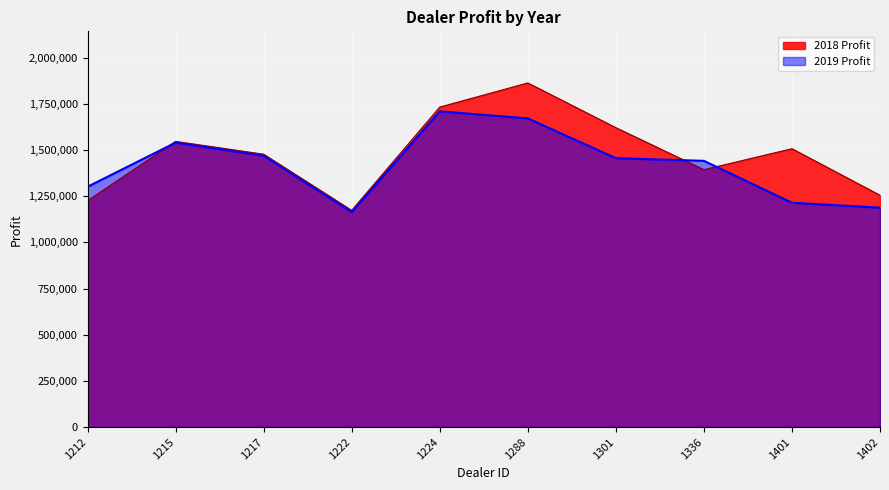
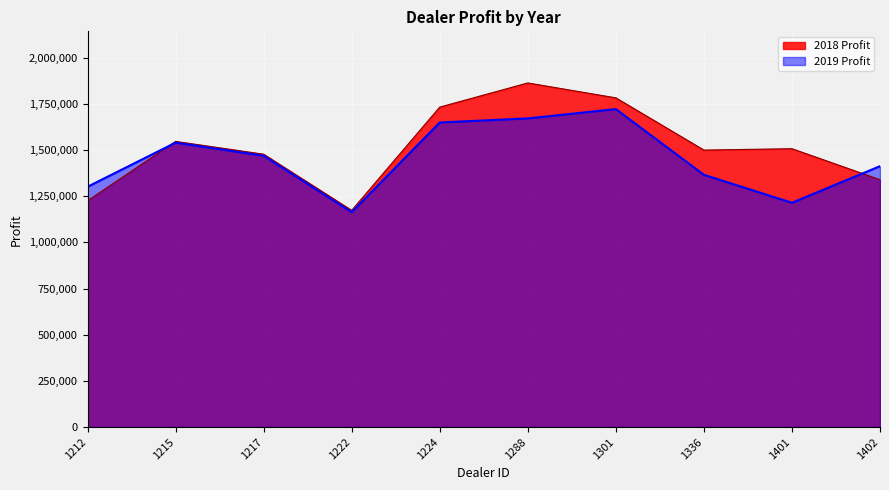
  {
    "2018 Profit": {
      "1212": "1,230,000",
      "1224": "1,730,000",
      "1288": "1,860,000",
-     "1301": "1,620,000",
-     "1336": "1,390,000",
+     "1301": "1,780,000",
+     "1336": "1,500,000",
      "1401": "1,510,000",
-     "1402": "1,250,000"
+     "1402": "1,340,000"
    },
    "2019 Profit": {
      "1212": "1,300,000",
-     "1224": "1,710,000",
+     "1224": "1,650,000",
      "1288": "1,670,000",
-     "1301": "1,460,000",
-     "1336": "1,440,000",
+     "1301": "1,720,000",
+     "1336": "1,370,000",
      "1401": "1,210,000",
-     "1402": "1,190,000"
+     "1402": "1,410,000"
    }
  }
